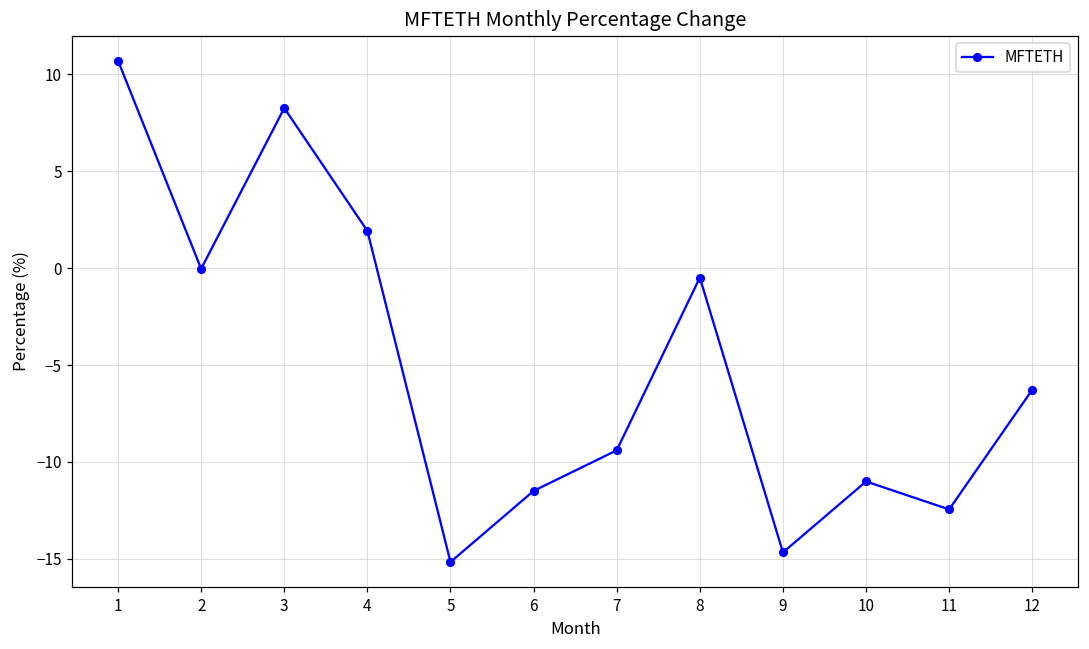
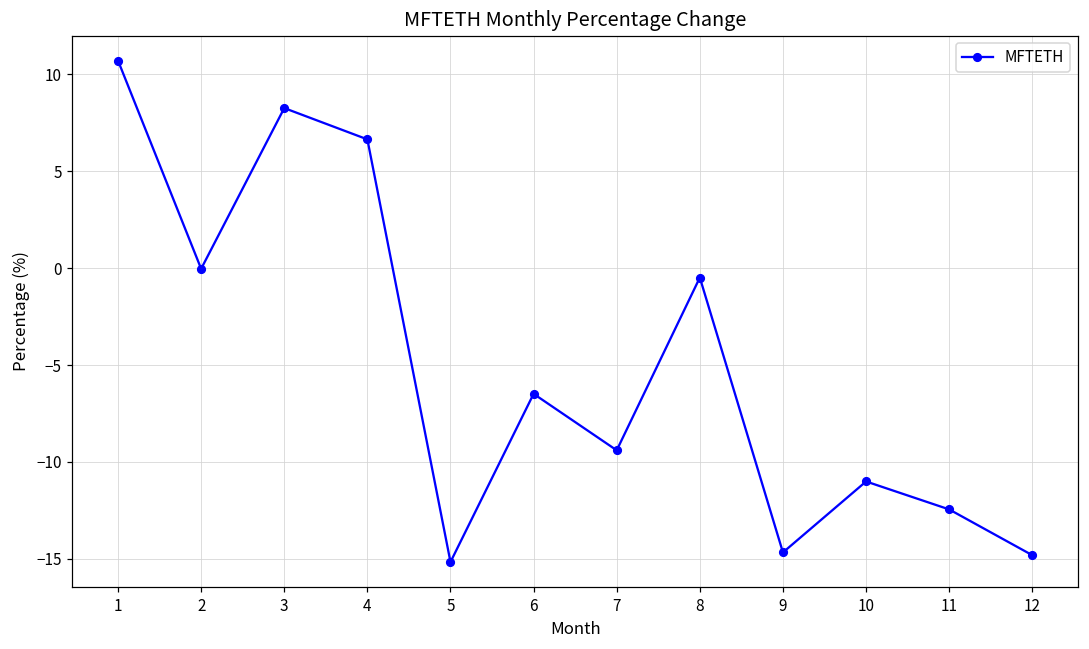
  {
    "1": 10.7,
    "2": 0.0,
    "3": 8.3,
-   "4": 1.9,
+   "4": 6.6,
    "5": -15.2,
-   "6": -11.5,
+   "6": -6.5,
    "7": -9.4,
    "8": -0.5,
    "9": -14.7,
    "10": -11.0,
    "11": -12.4,
-   "12": -6.3
+   "12": -14.8
  }
